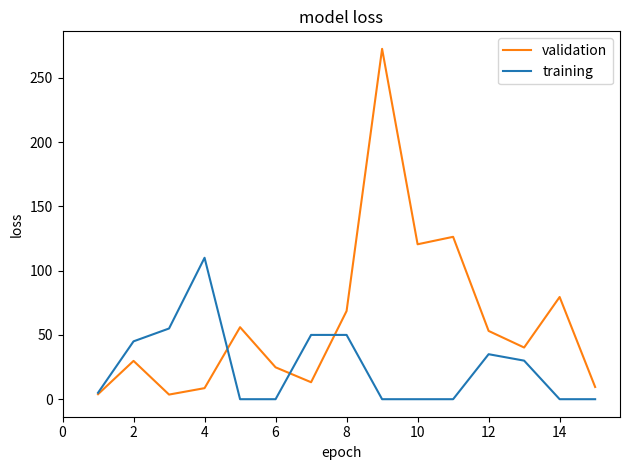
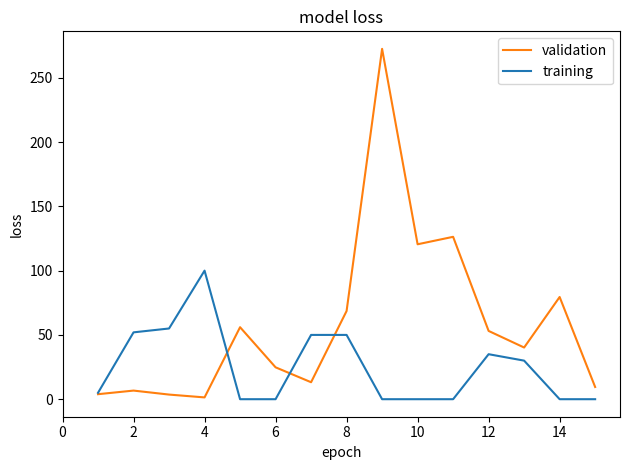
  {
    "validation": {
-     "2": 30,
-     "4": 9,
+     "2": 7,
+     "4": 1,
      "6": 25,
      "8": 69,
      "10": 121,
      "12": 53,
      "14": 80
    },
    "training": {
-     "2": 45,
-     "4": 110,
+     "2": 52,
+     "4": 100,
      "6": 0,
      "8": 50,
      "10": 0,
      "12": 35,
      "14": 0
    }
  }
